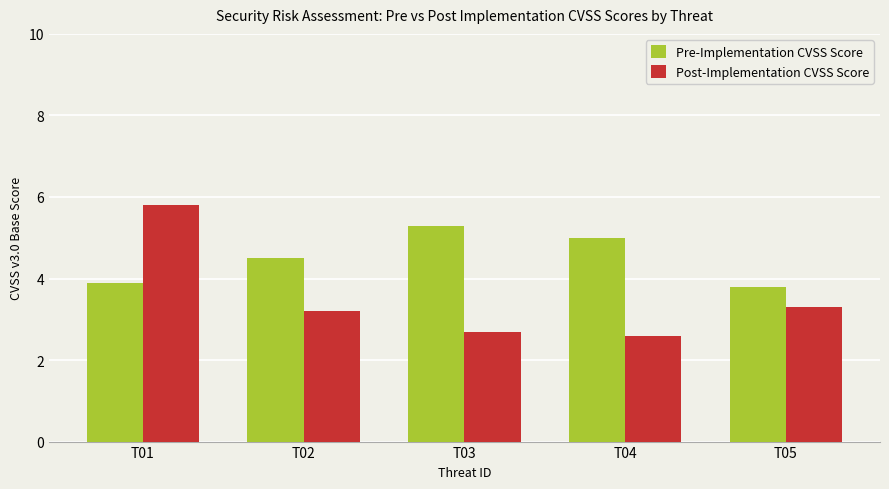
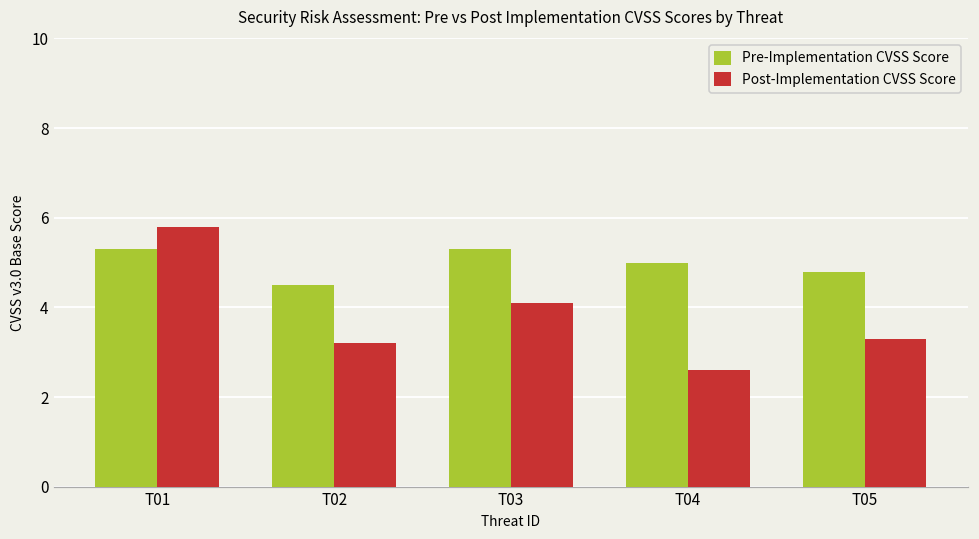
  {
    "Pre-Implementation CVSS Score": {
-     "T01": 3.9,
+     "T01": 5.3,
      "T02": 4.5,
      "T03": 5.3,
      "T04": 5.0,
-     "T05": 3.8
+     "T05": 4.8
    },
    "Post-Implementation CVSS Score": {
      "T01": 5.8,
      "T02": 3.2,
-     "T03": 2.7,
+     "T03": 4.1,
      "T04": 2.6,
      "T05": 3.3
    }
  }
